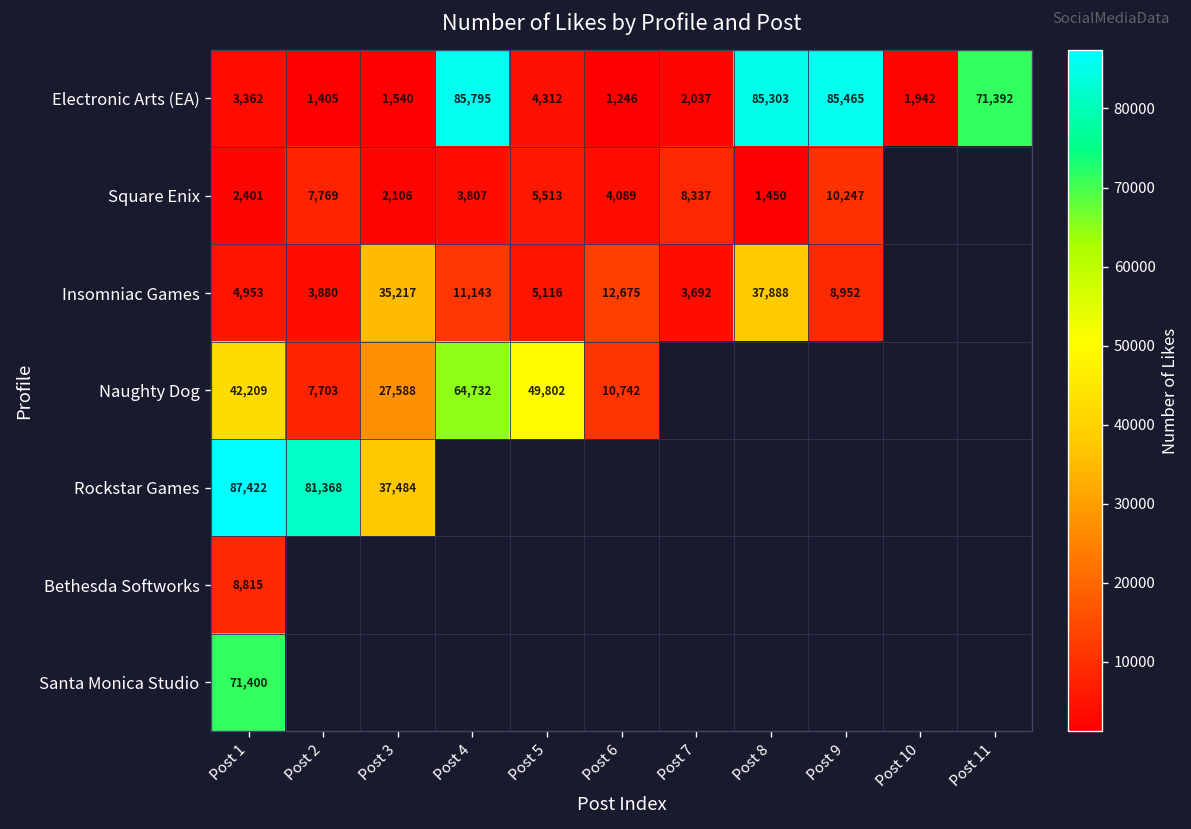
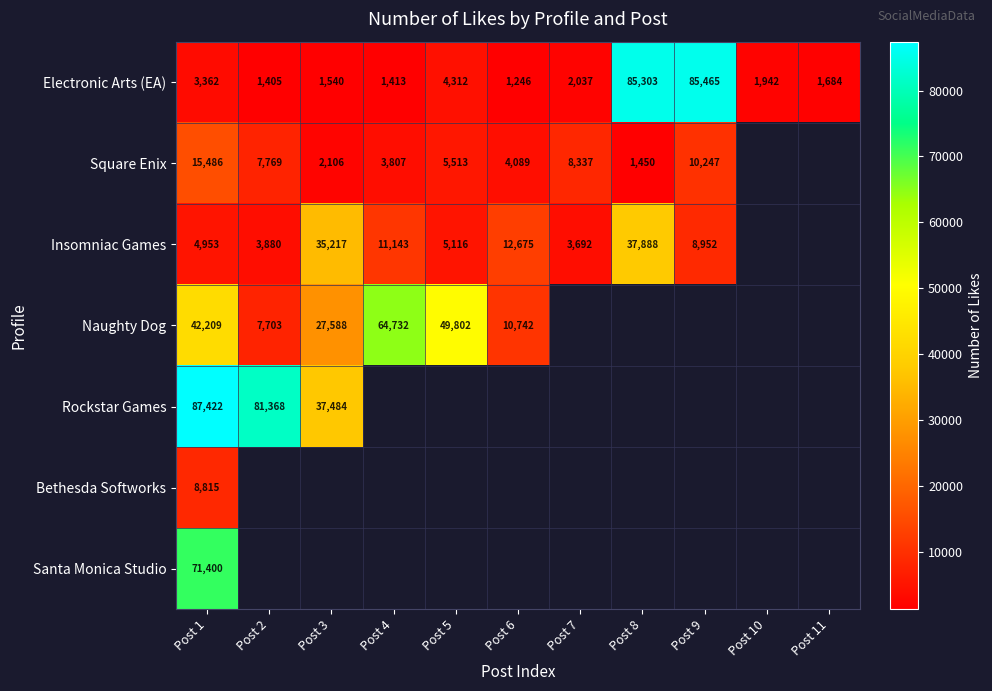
  {
    "Electronic Arts (EA)": {
      "Post 1": "3,362",
      "Post 2": "1,405",
      "Post 3": "1,540",
-     "Post 4": "85,795",
+     "Post 4": "1,413",
      "Post 5": "4,312",
      "Post 6": "1,246",
      "Post 7": "2,037",
      "Post 8": "85,303",
      "Post 9": "85,465",
      "Post 10": "1,942",
-     "Post 11": "71,392"
+     "Post 11": "1,684"
    },
    "Square Enix": {
-     "Post 1": "2,401",
+     "Post 1": "15,486",
      "Post 2": "7,769",
      "Post 3": "2,106",
      "Post 4": "3,807",
      "Post 5": "5,513",
      "Post 6": "4,089",
      "Post 7": "8,337",
      "Post 8": "1,450",
      "Post 9": "10,247"
    },
    "Insomniac Games": {
      "Post 1": "4,953",
      "Post 2": "3,880",
      "Post 3": "35,217",
      "Post 4": "11,143",
      "Post 5": "5,116",
      "Post 6": "12,675",
      "Post 7": "3,692",
      "Post 8": "37,888",
      "Post 9": "8,952"
    },
    "Naughty Dog": {
      "Post 1": "42,209",
      "Post 2": "7,703",
      "Post 3": "27,588",
      "Post 4": "64,732",
      "Post 5": "49,802",
      "Post 6": "10,742"
    },
    "Rockstar Games": {
      "Post 1": "87,422",
      "Post 2": "81,368",
      "Post 3": "37,484"
    },
    "Bethesda Softworks": {
      "Post 1": "8,815"
    },
    "Santa Monica Studio": {
      "Post 1": "71,400"
    }
  }
